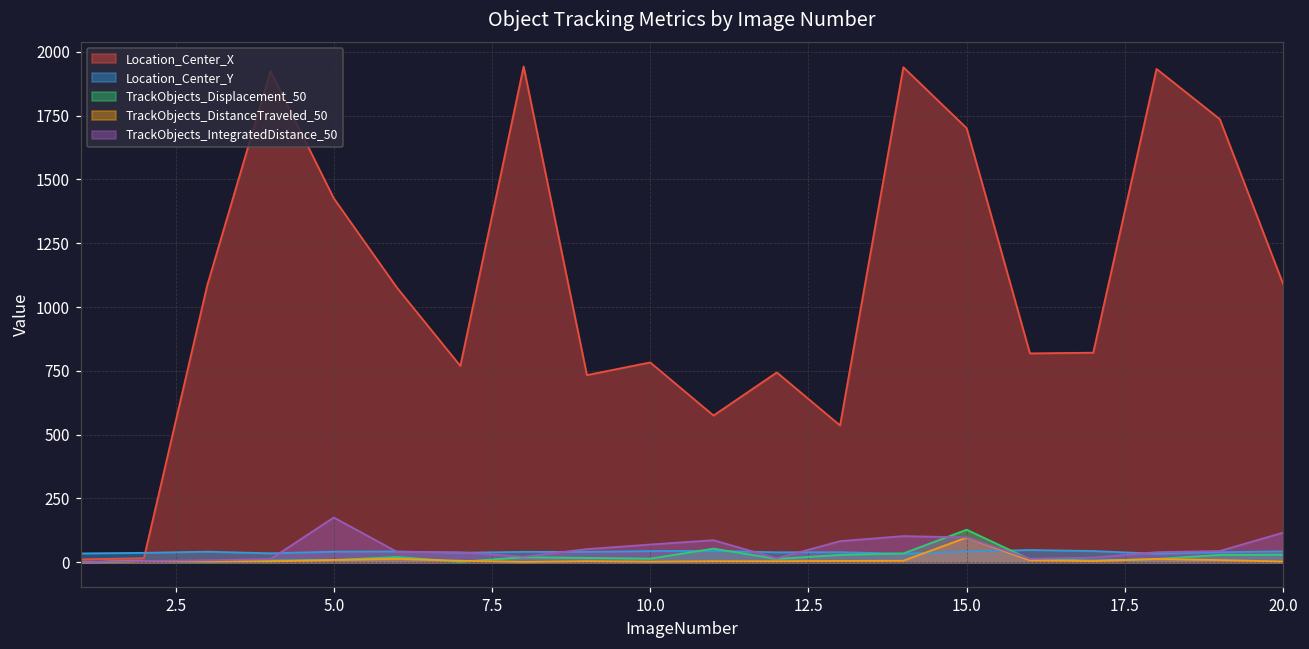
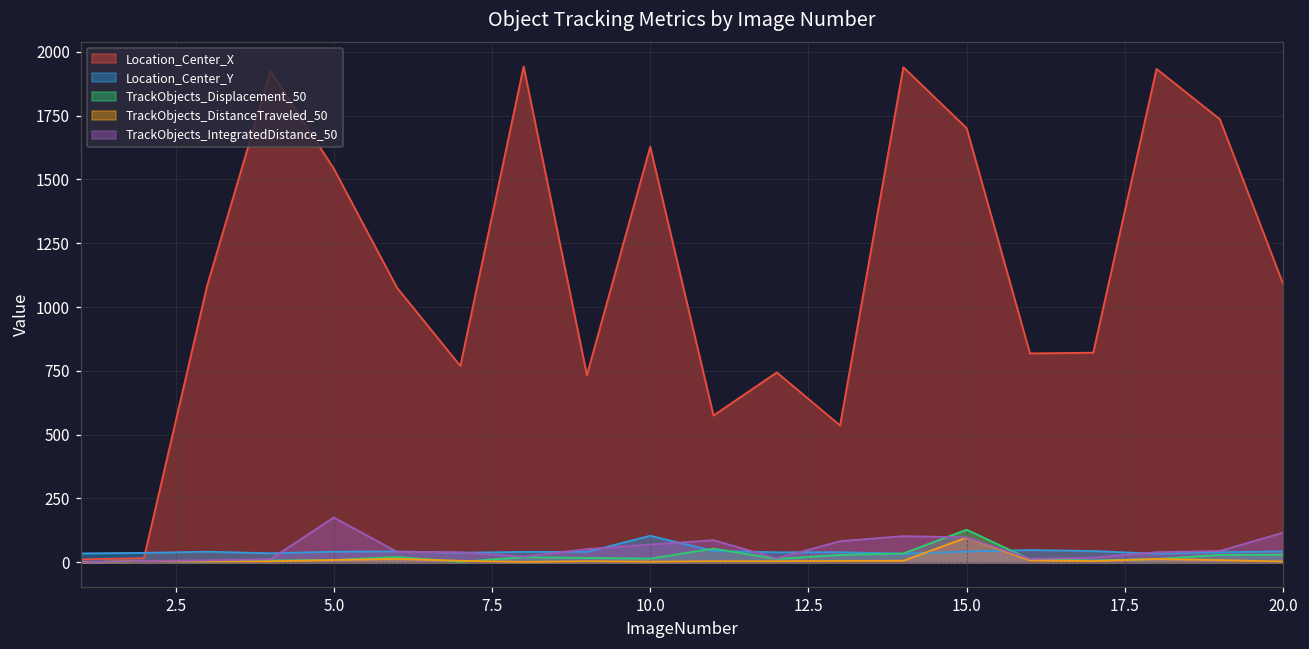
  {
    "Location_Center_X": {
-     "5.0": 1430,
-     "10.0": 780,
+     "5.0": 1540,
+     "10.0": 1630,
      "15.0": 1700,
      "20.0": 1090
    },
    "Location_Center_Y": {
      "5.0": 40,
-     "10.0": 40,
+     "10.0": 100,
      "15.0": 40,
      "20.0": 40
    },
    "TrackObjects_Displacement_50": {
      "10.0": 10,
      "15.0": 130,
      "20.0": 30
    },
    "TrackObjects_DistanceTraveled_50": {
      "10.0": 0,
      "20.0": 0
    },
    "TrackObjects_IntegratedDistance_50": {
      "5.0": 180,
      "10.0": 70,
      "20.0": 120
    }
  }
